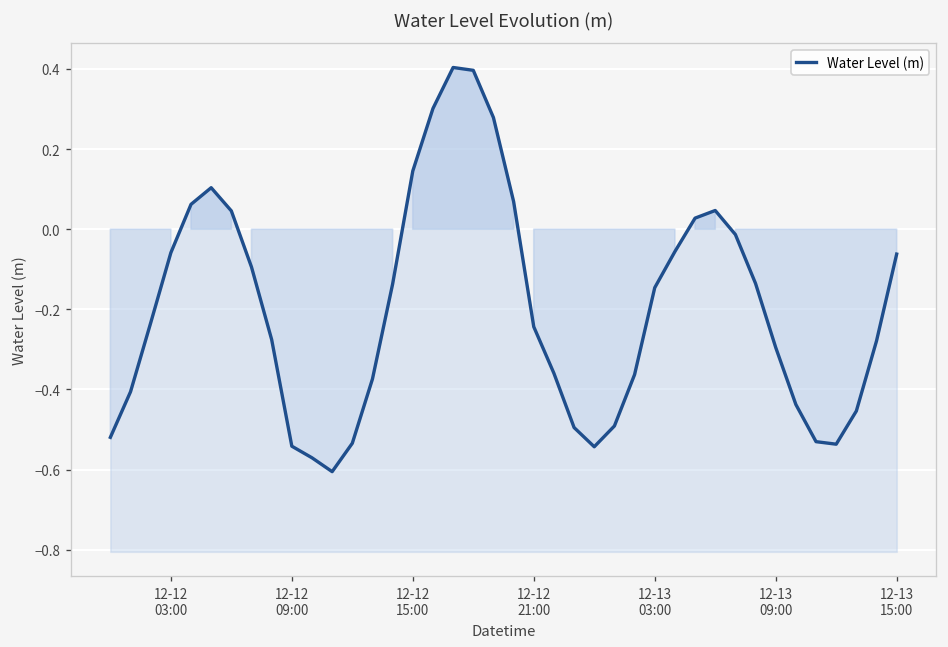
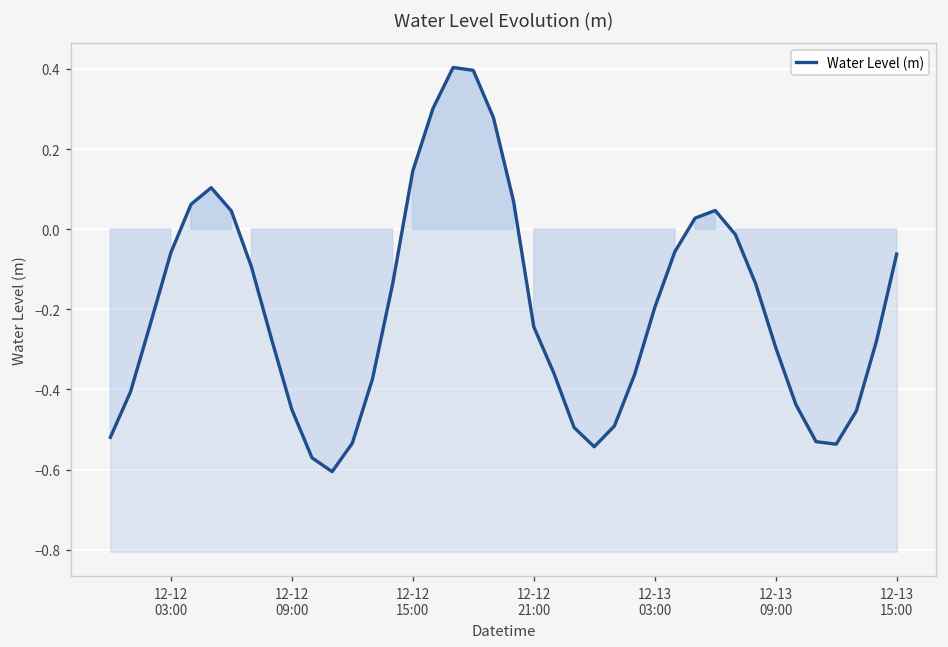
  {
    "12-12 03:00": -0.06,
-   "12-12 09:00": -0.54,
+   "12-12 09:00": -0.45,
    "12-12 15:00": 0.15,
    "12-12 21:00": -0.24,
-   "12-13 03:00": -0.15,
+   "12-13 03:00": -0.20,
    "12-13 09:00": -0.30,
    "12-13 15:00": -0.06
  }
